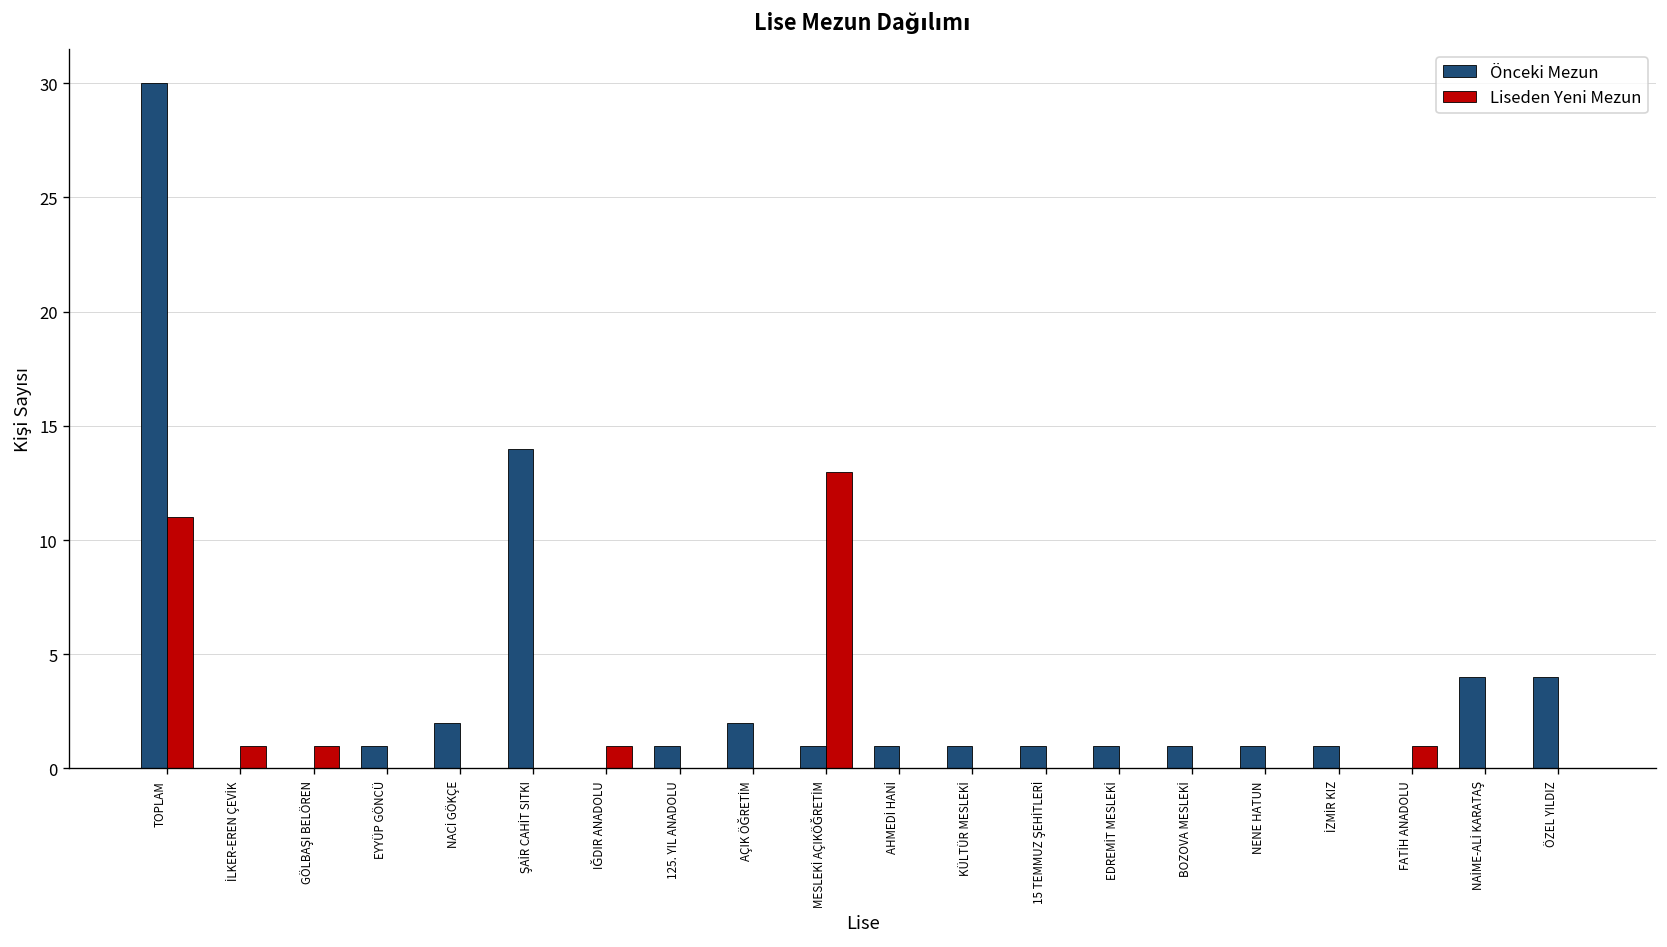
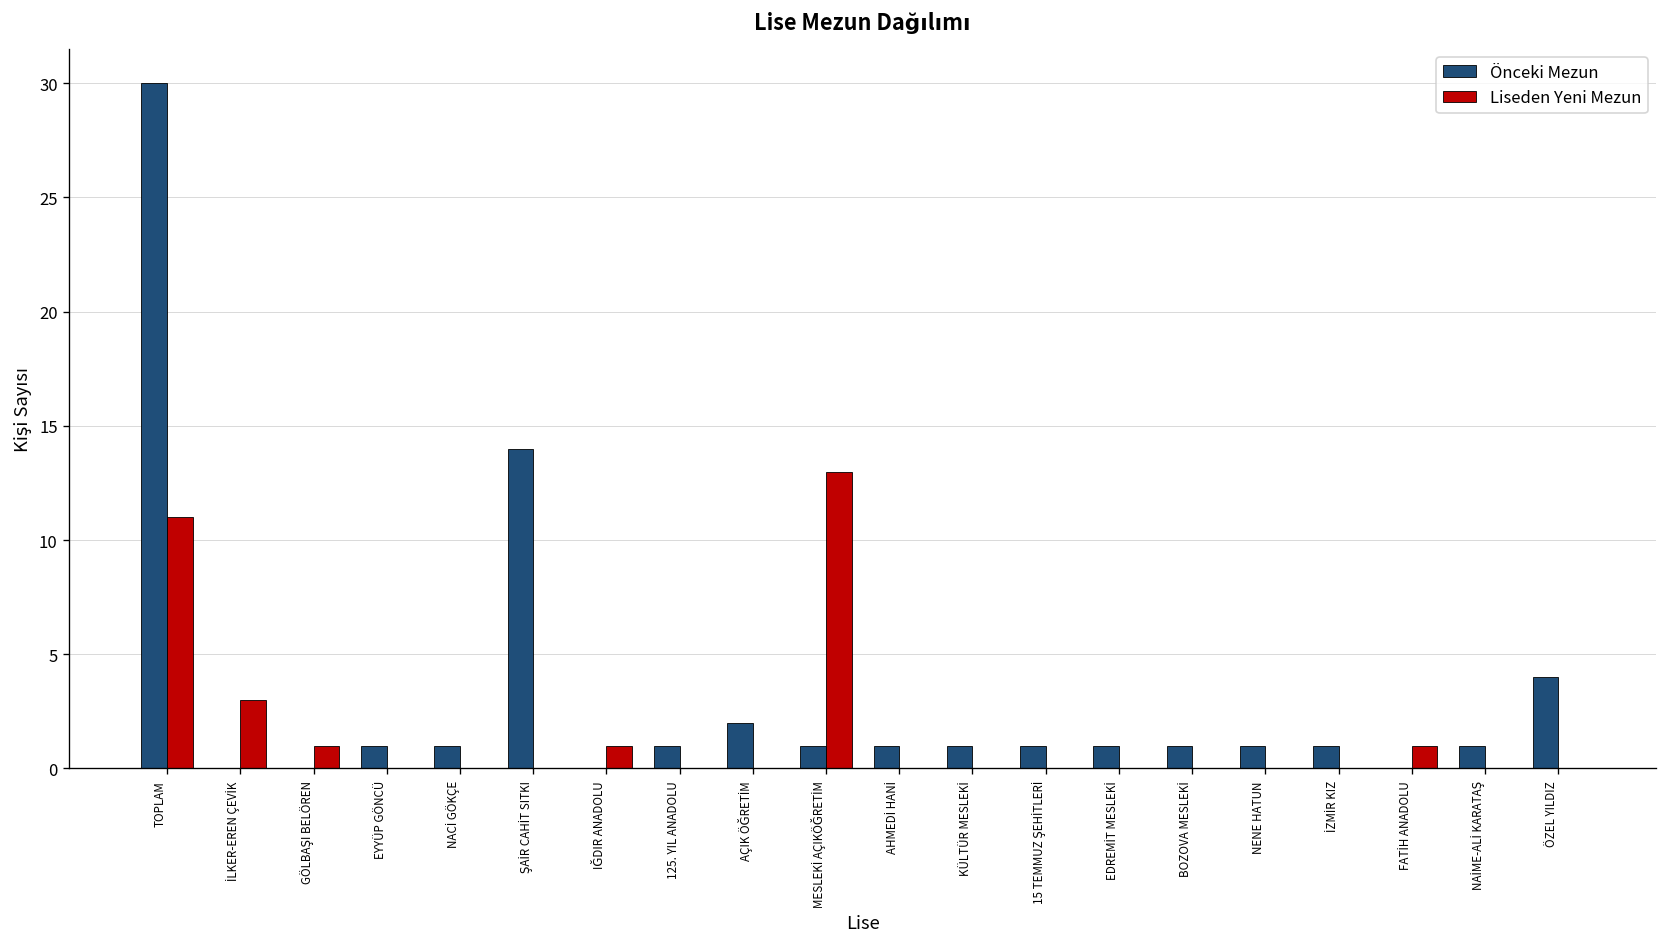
  {
    "Önceki Mezun": {
      "TOPLAM": 30,
      "İLKER-EREN ÇEVİK": 0,
      "GÖLBAŞI BELÖREN": 0,
      "EYYÜP GÖNCÜ": 1,
-     "NACİ GÖKÇE": 2,
+     "NACİ GÖKÇE": 1,
      "ŞAİR CAHİT SITKI": 14,
      "IĞDIR ANADOLU": 0,
      "125. YIL ANADOLU": 1,
      "AÇIK ÖĞRETİM": 2,
      "MESLEKİ AÇIKÖĞRETİM": 1,
      "AHMEDİ HANİ": 1,
      "KÜLTÜR MESLEKİ": 1,
      "15 TEMMUZ ŞEHİTLERİ": 1,
      "EDREMİT MESLEKİ": 1,
      "BOZOVA MESLEKİ": 1,
      "NENE HATUN": 1,
      "İZMİR KIZ": 1,
      "FATİH ANADOLU": 0,
-     "NAİME-ALİ KARATAŞ": 4,
+     "NAİME-ALİ KARATAŞ": 1,
      "ÖZEL YILDIZ": 4
    },
    "Liseden Yeni Mezun": {
      "TOPLAM": 11,
-     "İLKER-EREN ÇEVİK": 1,
+     "İLKER-EREN ÇEVİK": 3,
      "GÖLBAŞI BELÖREN": 1,
      "EYYÜP GÖNCÜ": 0,
      "NACİ GÖKÇE": 0,
      "ŞAİR CAHİT SITKI": 0,
      "IĞDIR ANADOLU": 1,
      "125. YIL ANADOLU": 0,
      "AÇIK ÖĞRETİM": 0,
      "MESLEKİ AÇIKÖĞRETİM": 13,
      "AHMEDİ HANİ": 0,
      "KÜLTÜR MESLEKİ": 0,
      "15 TEMMUZ ŞEHİTLERİ": 0,
      "EDREMİT MESLEKİ": 0,
      "BOZOVA MESLEKİ": 0,
      "NENE HATUN": 0,
      "İZMİR KIZ": 0,
      "FATİH ANADOLU": 1,
      "NAİME-ALİ KARATAŞ": 0,
      "ÖZEL YILDIZ": 0
    }
  }
